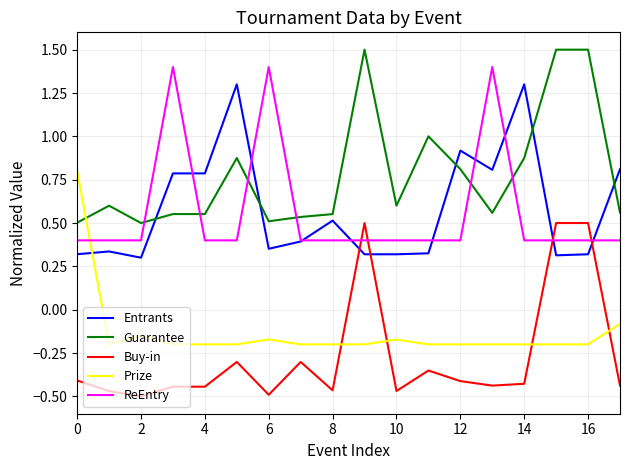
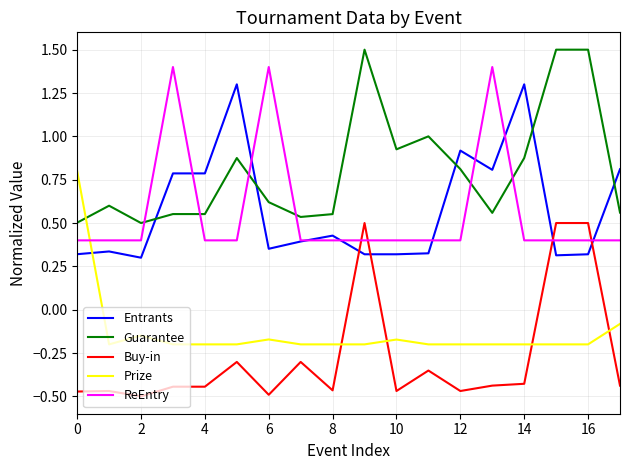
  {
    "Entrants": {
      "0": 0.32,
      "2": 0.30,
      "4": 0.79,
      "6": 0.35,
-     "8": 0.51,
+     "8": 0.43,
      "10": 0.32,
      "12": 0.92,
      "14": 1.30,
      "16": 0.32
    },
    "Guarantee": {
      "0": 0.50,
      "2": 0.50,
      "4": 0.55,
-     "6": 0.51,
+     "6": 0.62,
      "8": 0.55,
-     "10": 0.60,
+     "10": 0.93,
      "12": 0.81,
      "14": 0.87,
      "16": 1.50
    },
    "Buy-in": {
-     "0": -0.41,
+     "0": -0.47,
      "4": -0.44,
      "6": -0.49,
      "8": -0.47,
      "10": -0.47,
-     "12": -0.41,
+     "12": -0.47,
      "14": -0.43,
      "16": 0.50
    },
    "Prize": {
      "0": 0.80,
      "4": -0.20,
      "6": -0.17,
      "8": -0.20,
      "10": -0.17,
      "12": -0.20,
      "14": -0.20,
      "16": -0.20
    },
    "ReEntry": {
      "0": 0.40,
      "2": 0.40,
      "4": 0.40,
      "6": 1.40,
      "8": 0.40,
      "10": 0.40,
      "12": 0.40,
      "14": 0.40,
      "16": 0.40
    }
  }
